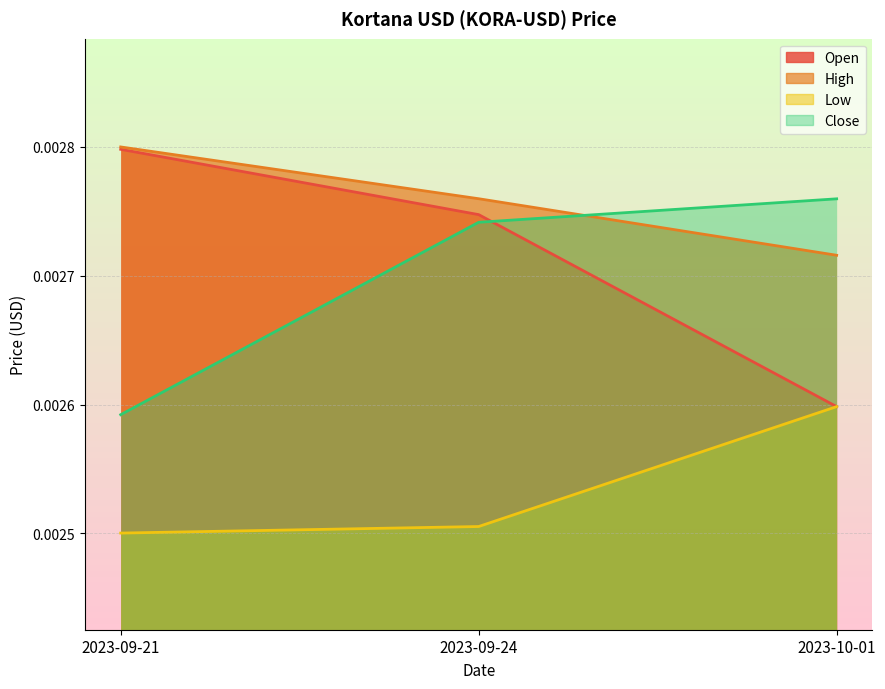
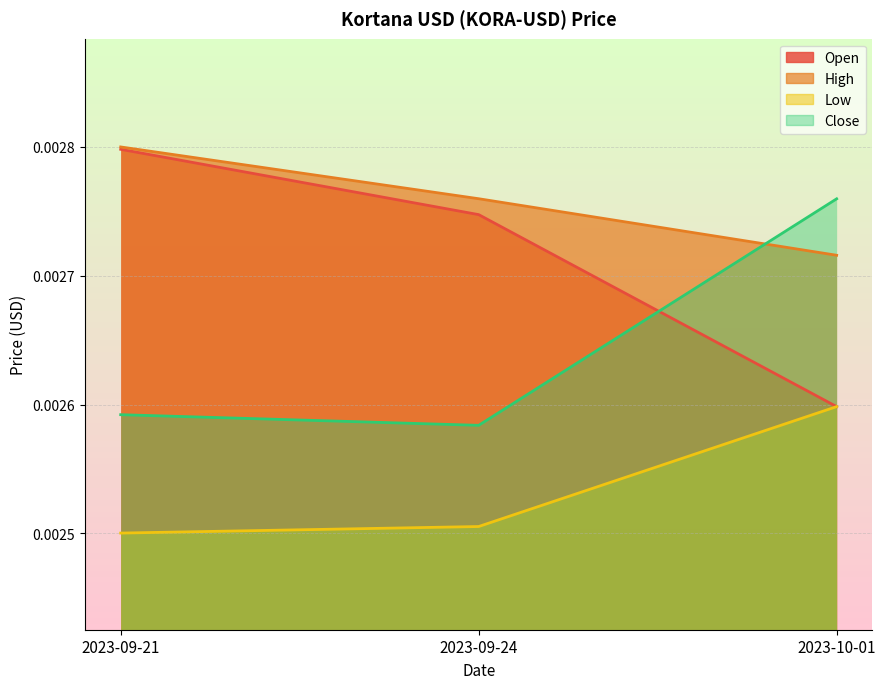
  {
    "Low": {
      "2023-09-21": 0.002500,
      "2023-09-24": 0.002505
    },
    "Close": {
      "2023-09-21": 0.002592,
-     "2023-09-24": 0.002741,
+     "2023-09-24": 0.002584,
      "2023-10-01": 0.002760
    }
  }
